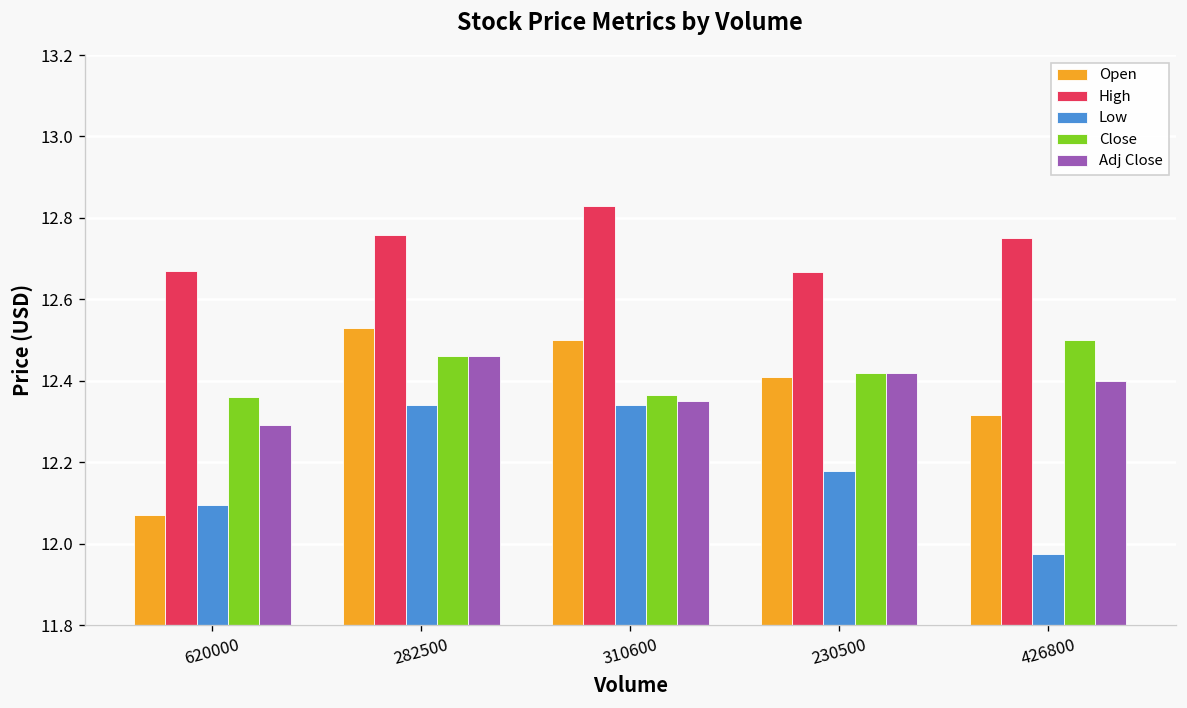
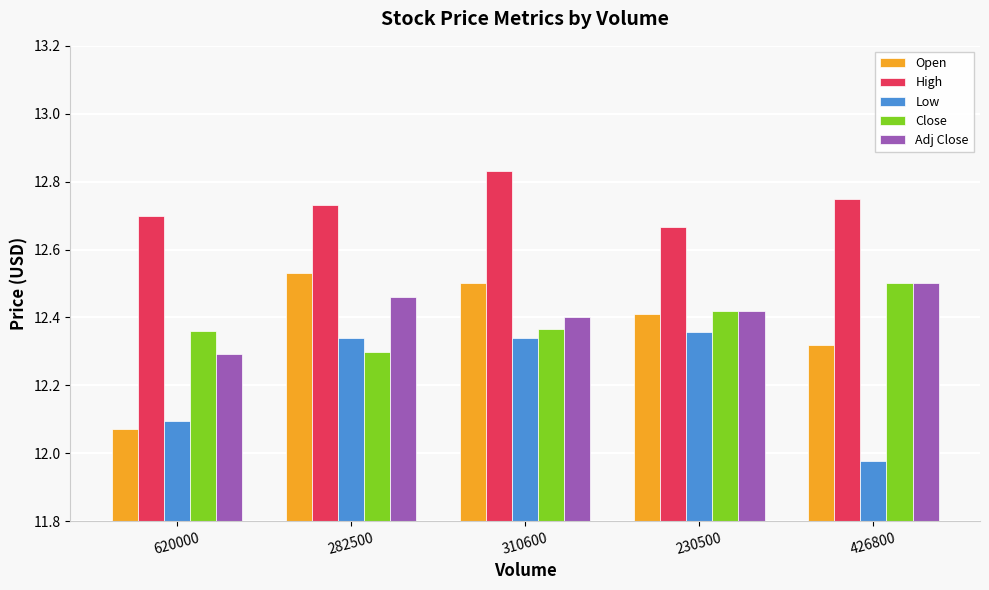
  {
    "Open": {
      "620000": 12.07,
      "282500": 12.53,
      "310600": 12.50,
      "230500": 12.41,
      "426800": 12.32
    },
    "High": {
-     "620000": 12.67,
-     "282500": 12.76,
+     "620000": 12.70,
+     "282500": 12.73,
      "310600": 12.83,
      "230500": 12.67,
      "426800": 12.75
    },
    "Low": {
      "620000": 12.09,
      "282500": 12.34,
      "310600": 12.34,
-     "230500": 12.18,
+     "230500": 12.36,
      "426800": 11.98
    },
    "Close": {
      "620000": 12.36,
-     "282500": 12.46,
+     "282500": 12.30,
      "310600": 12.37,
      "230500": 12.42,
      "426800": 12.50
    },
    "Adj Close": {
      "620000": 12.29,
      "282500": 12.46,
-     "310600": 12.35,
+     "310600": 12.40,
      "230500": 12.42,
-     "426800": 12.4
+     "426800": 12.5
    }
  }
